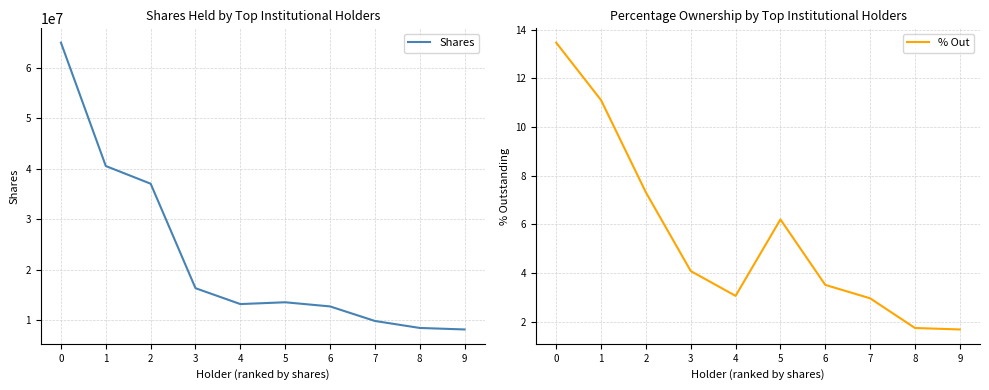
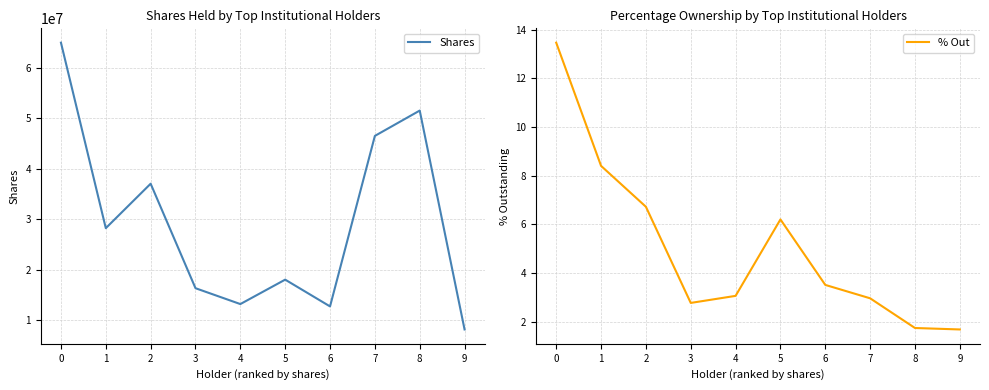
  {
    "Shares Held by Top Institutional Holders": {
      "0": 65000000,
-     "1": 41000000,
+     "1": 28000000,
      "2": 37000000,
      "3": 16000000,
      "4": 13000000,
-     "5": 14000000,
+     "5": 18000000,
      "6": 13000000,
-     "7": 10000000,
-     "8": 8000000,
+     "7": 47000000,
+     "8": 52000000,
      "9": 8000000
    },
    "Percentage Ownership by Top Institutional Holders": {
      "0": 13.5,
-     "1": 11.1,
-     "2": 7.3,
-     "3": 4.1,
+     "1": 8.4,
+     "2": 6.7,
+     "3": 2.8,
      "4": 3.1,
      "5": 6.2,
      "6": 3.5,
      "7": 3.0,
      "8": 1.7,
      "9": 1.7
    }
  }
